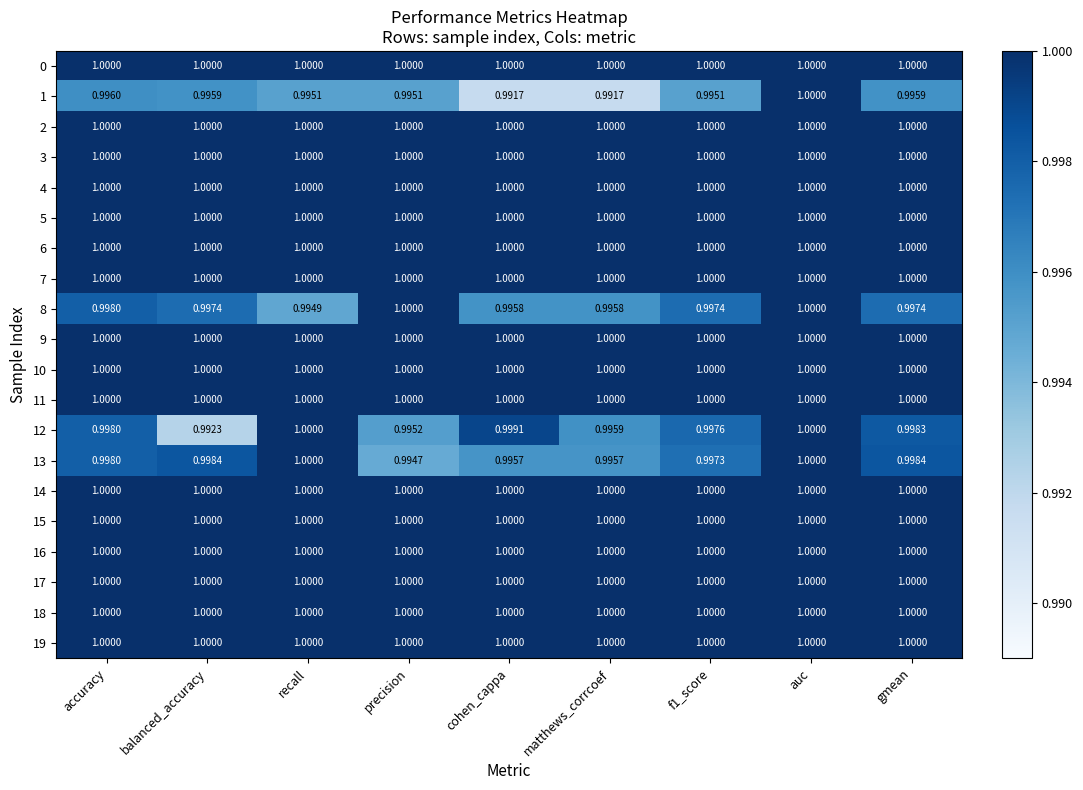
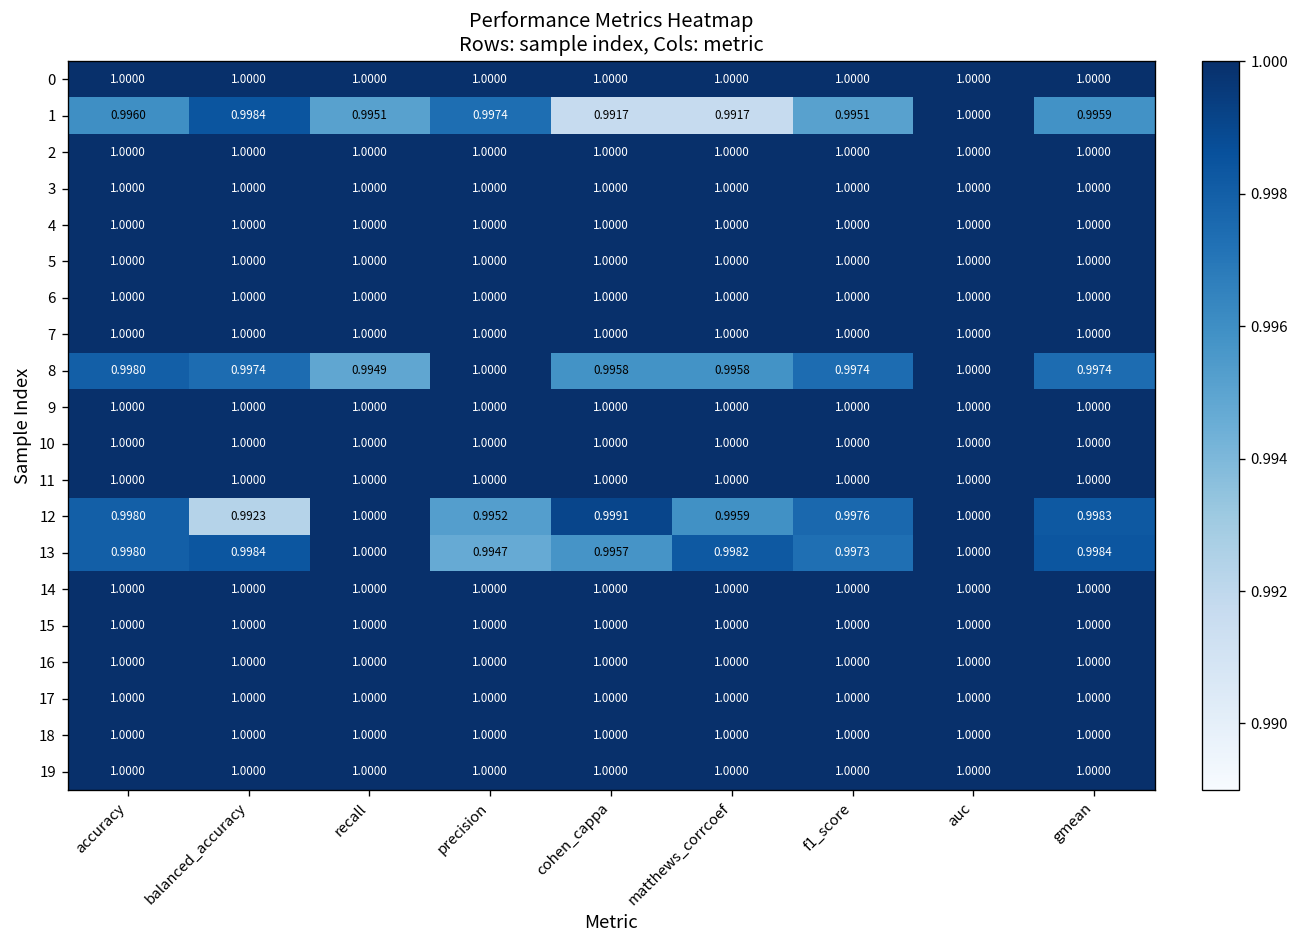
  {
    "0": {
      "accuracy": 1.0000,
      "balanced_accuracy": 1.0000,
      "recall": 1.0000,
      "precision": 1.0000,
      "cohen_cappa": 1.0000,
      "matthews_corrcoef": 1.0000,
      "f1_score": 1.0000,
      "auc": 1.0000,
      "gmean": 1.0000
    },
    "1": {
      "accuracy": 0.9960,
-     "balanced_accuracy": 0.9959,
+     "balanced_accuracy": 0.9984,
      "recall": 0.9951,
-     "precision": 0.9951,
+     "precision": 0.9974,
      "cohen_cappa": 0.9917,
      "matthews_corrcoef": 0.9917,
      "f1_score": 0.9951,
      "auc": 1.0000,
      "gmean": 0.9959
    },
    "2": {
      "accuracy": 1.0000,
      "balanced_accuracy": 1.0000,
      "recall": 1.0000,
      "precision": 1.0000,
      "cohen_cappa": 1.0000,
      "matthews_corrcoef": 1.0000,
      "f1_score": 1.0000,
      "auc": 1.0000,
      "gmean": 1.0000
    },
    "3": {
      "accuracy": 1.0000,
      "balanced_accuracy": 1.0000,
      "recall": 1.0000,
      "precision": 1.0000,
      "cohen_cappa": 1.0000,
      "matthews_corrcoef": 1.0000,
      "f1_score": 1.0000,
      "auc": 1.0000,
      "gmean": 1.0000
    },
    "4": {
      "accuracy": 1.0000,
      "balanced_accuracy": 1.0000,
      "recall": 1.0000,
      "precision": 1.0000,
      "cohen_cappa": 1.0000,
      "matthews_corrcoef": 1.0000,
      "f1_score": 1.0000,
      "auc": 1.0000,
      "gmean": 1.0000
    },
    "5": {
      "accuracy": 1.0000,
      "balanced_accuracy": 1.0000,
      "recall": 1.0000,
      "precision": 1.0000,
      "cohen_cappa": 1.0000,
      "matthews_corrcoef": 1.0000,
      "f1_score": 1.0000,
      "auc": 1.0000,
      "gmean": 1.0000
    },
    "6": {
      "accuracy": 1.0000,
      "balanced_accuracy": 1.0000,
      "recall": 1.0000,
      "precision": 1.0000,
      "cohen_cappa": 1.0000,
      "matthews_corrcoef": 1.0000,
      "f1_score": 1.0000,
      "auc": 1.0000,
      "gmean": 1.0000
    },
    "7": {
      "accuracy": 1.0000,
      "balanced_accuracy": 1.0000,
      "recall": 1.0000,
      "precision": 1.0000,
      "cohen_cappa": 1.0000,
      "matthews_corrcoef": 1.0000,
      "f1_score": 1.0000,
      "auc": 1.0000,
      "gmean": 1.0000
    },
    "8": {
      "accuracy": 0.9980,
      "balanced_accuracy": 0.9974,
      "recall": 0.9949,
      "precision": 1.0000,
      "cohen_cappa": 0.9958,
      "matthews_corrcoef": 0.9958,
      "f1_score": 0.9974,
      "auc": 1.0000,
      "gmean": 0.9974
    },
    "9": {
      "accuracy": 1.0000,
      "balanced_accuracy": 1.0000,
      "recall": 1.0000,
      "precision": 1.0000,
      "cohen_cappa": 1.0000,
      "matthews_corrcoef": 1.0000,
      "f1_score": 1.0000,
      "auc": 1.0000,
      "gmean": 1.0000
    },
    "10": {
      "accuracy": 1.0000,
      "balanced_accuracy": 1.0000,
      "recall": 1.0000,
      "precision": 1.0000,
      "cohen_cappa": 1.0000,
      "matthews_corrcoef": 1.0000,
      "f1_score": 1.0000,
      "auc": 1.0000,
      "gmean": 1.0000
    },
    "11": {
      "accuracy": 1.0000,
      "balanced_accuracy": 1.0000,
      "recall": 1.0000,
      "precision": 1.0000,
      "cohen_cappa": 1.0000,
      "matthews_corrcoef": 1.0000,
      "f1_score": 1.0000,
      "auc": 1.0000,
      "gmean": 1.0000
    },
    "12": {
      "accuracy": 0.9980,
      "balanced_accuracy": 0.9923,
      "recall": 1.0000,
      "precision": 0.9952,
      "cohen_cappa": 0.9991,
      "matthews_corrcoef": 0.9959,
      "f1_score": 0.9976,
      "auc": 1.0000,
      "gmean": 0.9983
    },
    "13": {
      "accuracy": 0.9980,
      "balanced_accuracy": 0.9984,
      "recall": 1.0000,
      "precision": 0.9947,
      "cohen_cappa": 0.9957,
-     "matthews_corrcoef": 0.9957,
+     "matthews_corrcoef": 0.9982,
      "f1_score": 0.9973,
      "auc": 1.0000,
      "gmean": 0.9984
    },
    "14": {
      "accuracy": 1.0000,
      "balanced_accuracy": 1.0000,
      "recall": 1.0000,
      "precision": 1.0000,
      "cohen_cappa": 1.0000,
      "matthews_corrcoef": 1.0000,
      "f1_score": 1.0000,
      "auc": 1.0000,
      "gmean": 1.0000
    },
    "15": {
      "accuracy": 1.0000,
      "balanced_accuracy": 1.0000,
      "recall": 1.0000,
      "precision": 1.0000,
      "cohen_cappa": 1.0000,
      "matthews_corrcoef": 1.0000,
      "f1_score": 1.0000,
      "auc": 1.0000,
      "gmean": 1.0000
    },
    "16": {
      "accuracy": 1.0000,
      "balanced_accuracy": 1.0000,
      "recall": 1.0000,
      "precision": 1.0000,
      "cohen_cappa": 1.0000,
      "matthews_corrcoef": 1.0000,
      "f1_score": 1.0000,
      "auc": 1.0000,
      "gmean": 1.0000
    },
    "17": {
      "accuracy": 1.0000,
      "balanced_accuracy": 1.0000,
      "recall": 1.0000,
      "precision": 1.0000,
      "cohen_cappa": 1.0000,
      "matthews_corrcoef": 1.0000,
      "f1_score": 1.0000,
      "auc": 1.0000,
      "gmean": 1.0000
    },
    "18": {
      "accuracy": 1.0000,
      "balanced_accuracy": 1.0000,
      "recall": 1.0000,
      "precision": 1.0000,
      "cohen_cappa": 1.0000,
      "matthews_corrcoef": 1.0000,
      "f1_score": 1.0000,
      "auc": 1.0000,
      "gmean": 1.0000
    },
    "19": {
      "accuracy": 1.0000,
      "balanced_accuracy": 1.0000,
      "recall": 1.0000,
      "precision": 1.0000,
      "cohen_cappa": 1.0000,
      "matthews_corrcoef": 1.0000,
      "f1_score": 1.0000,
      "auc": 1.0000,
      "gmean": 1.0000
    }
  }
